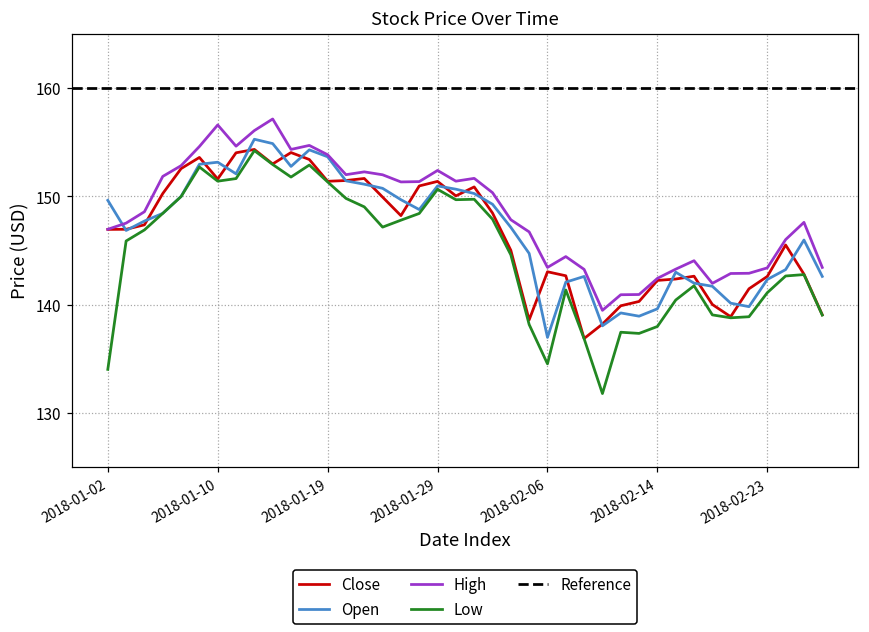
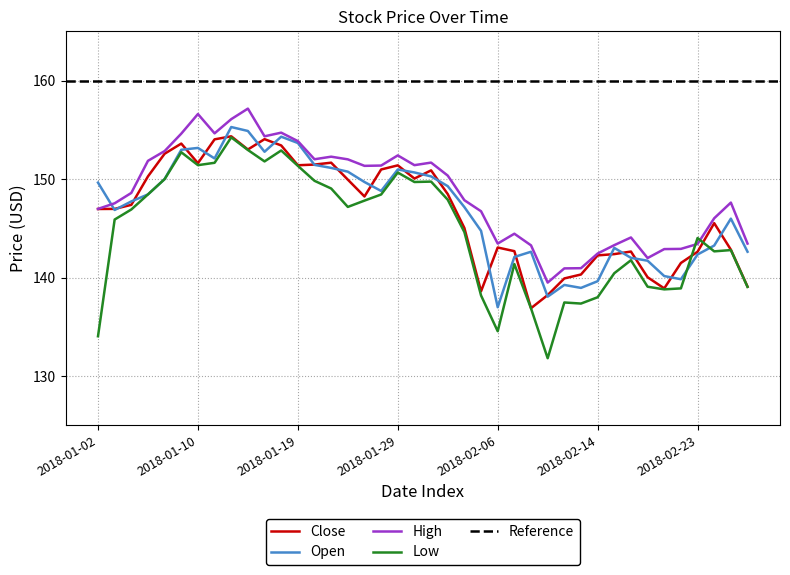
  {
    "Close": {
      "2018-01-29": 151,
      "2018-02-06": 143,
      "2018-02-23": 143
    },
    "Open": {
      "2018-01-02": 150,
      "2018-01-10": 153,
      "2018-01-29": 151,
      "2018-02-06": 137,
      "2018-02-14": 140,
      "2018-02-23": 142
    },
    "High": {
      "2018-01-10": 157,
      "2018-01-29": 152,
      "2018-02-06": 143,
      "2018-02-23": 143
    },
    "Low": {
      "2018-01-02": 134,
      "2018-01-29": 151,
      "2018-02-06": 135,
      "2018-02-14": 138,
-     "2018-02-23": 141
+     "2018-02-23": 144
    }
  }
